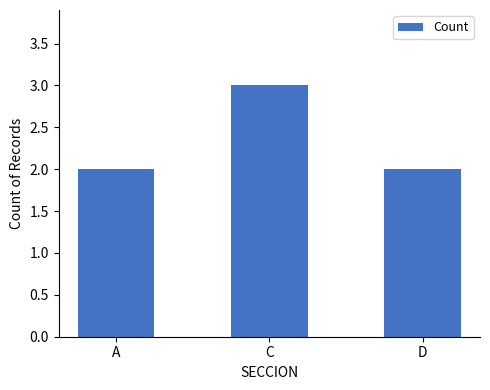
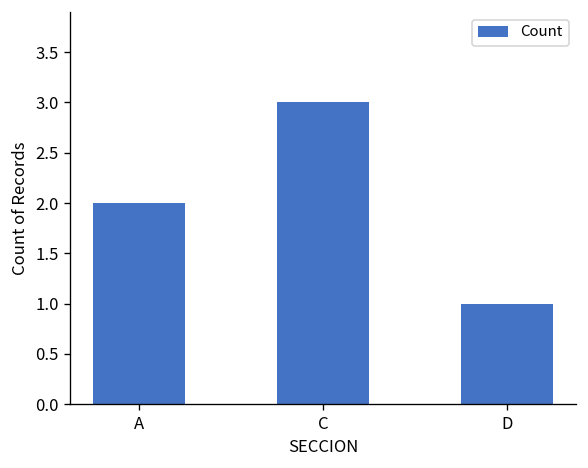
  {
    "A": 2,
    "C": 3,
-   "D": 2
+   "D": 1
  }
